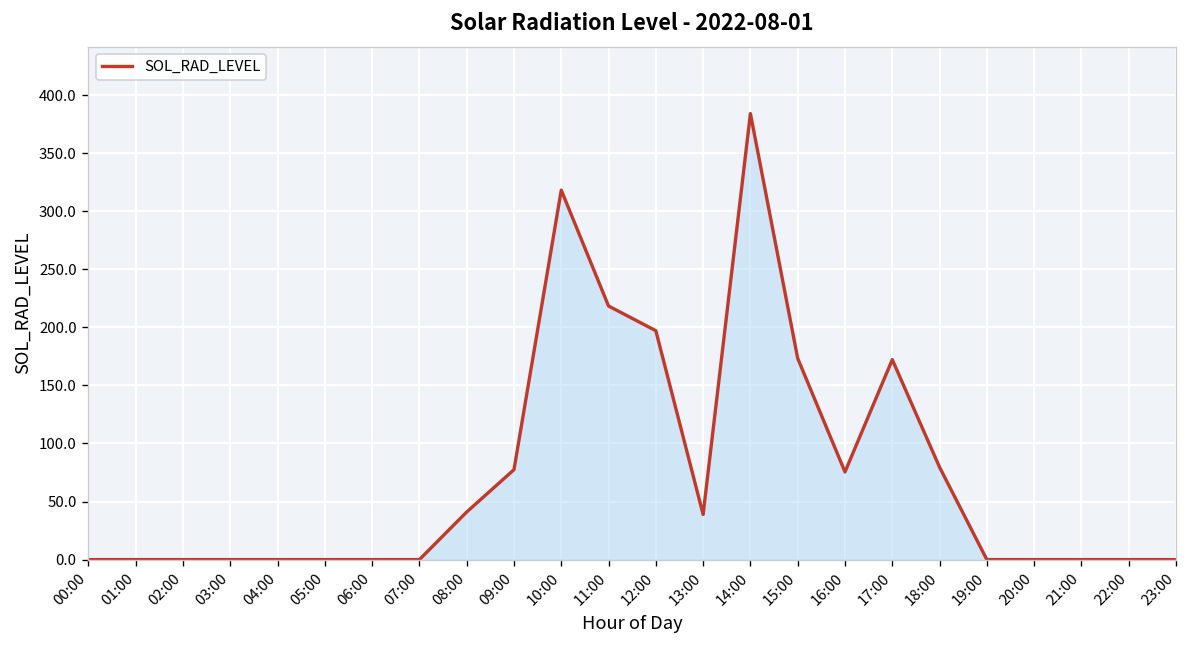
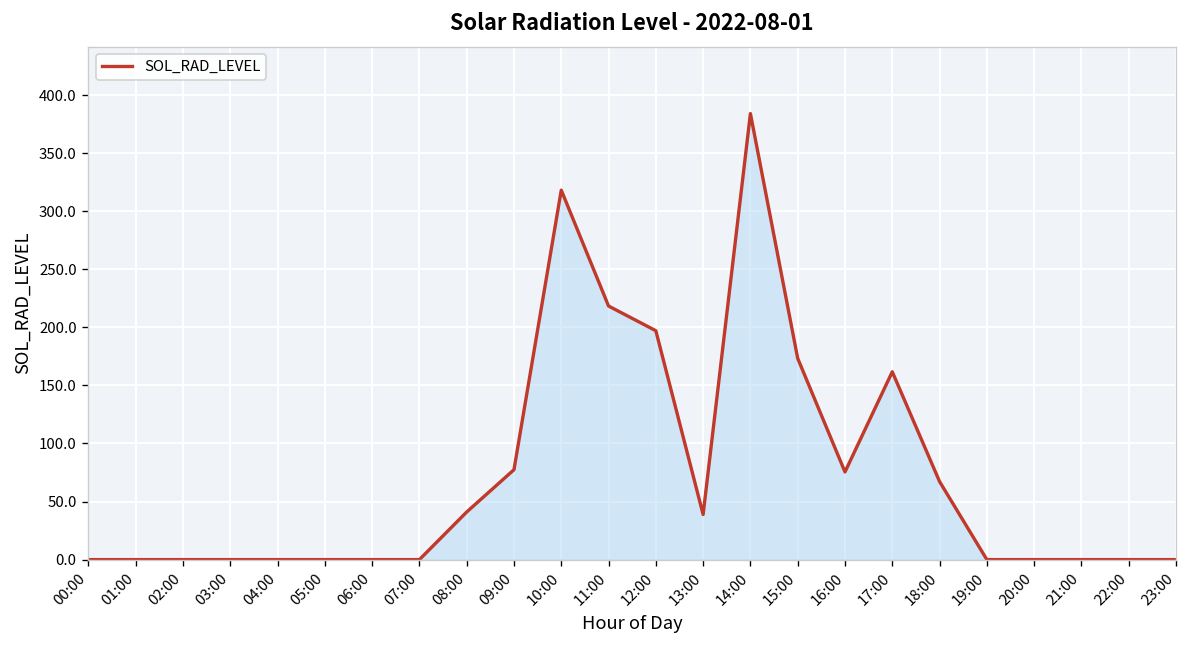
  {
    "00:00": 0,
    "01:00": 0,
    "02:00": 0,
    "03:00": 0,
    "04:00": 0,
    "05:00": 0,
    "06:00": 0,
    "07:00": 0,
    "08:00": 40,
    "09:00": 80,
    "10:00": 320,
    "11:00": 220,
    "12:00": 200,
    "13:00": 40,
    "14:00": 380,
    "15:00": 170,
    "16:00": 80,
-   "17:00": 170,
-   "18:00": 80,
+   "17:00": 160,
+   "18:00": 70,
    "19:00": 0,
    "20:00": 0,
    "21:00": 0,
    "22:00": 0,
    "23:00": 0
  }
